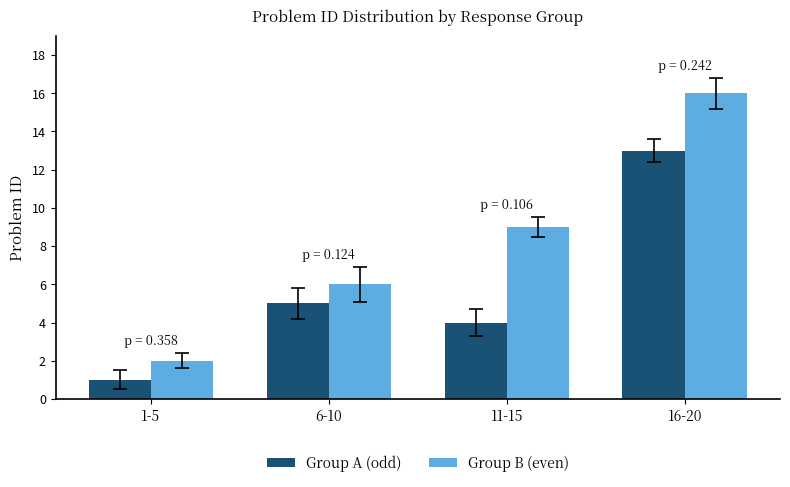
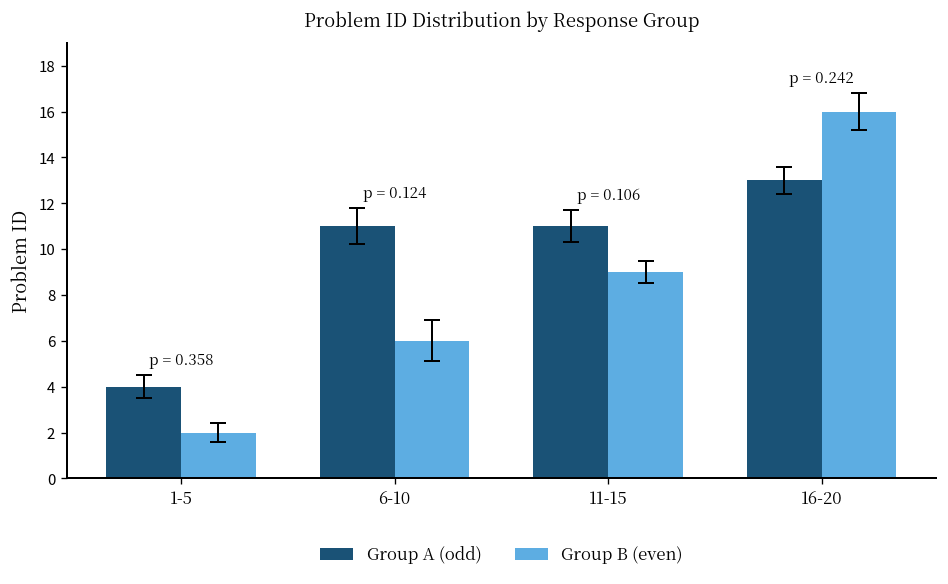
  {
    "Group A (odd)": {
-     "1-5": 1,
-     "6-10": 5,
-     "11-15": 4,
+     "1-5": 4,
+     "6-10": 11,
+     "11-15": 11,
      "16-20": 13
    },
    "Group B (even)": {
      "1-5": 2,
      "6-10": 6,
      "11-15": 9,
      "16-20": 16
    }
  }
